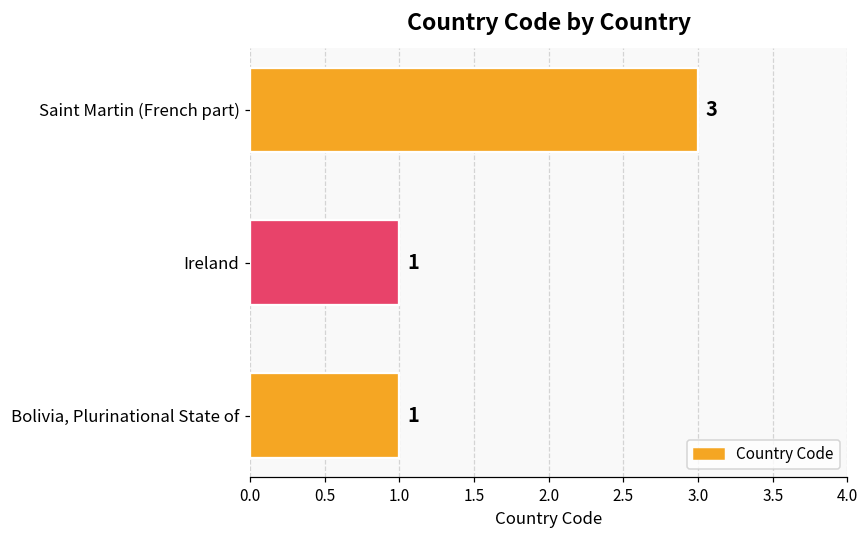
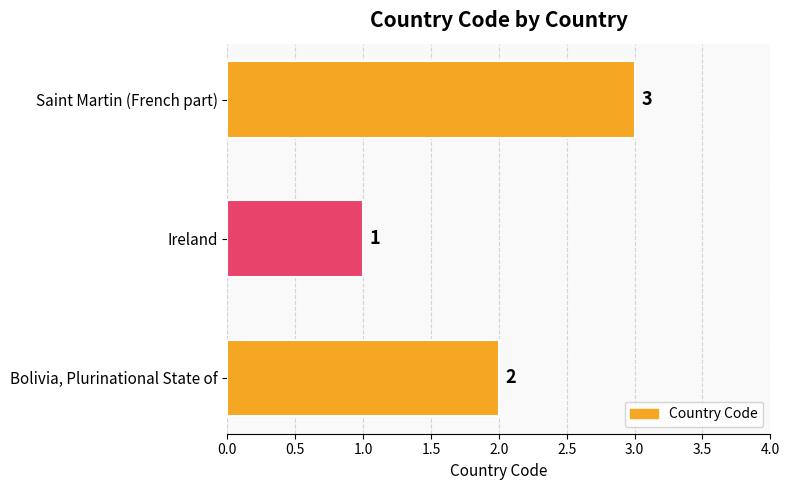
  {
    "Saint Martin (French part)": 3,
    "Ireland": 1,
-   "Bolivia, Plurinational State of": 1
+   "Bolivia, Plurinational State of": 2
  }
